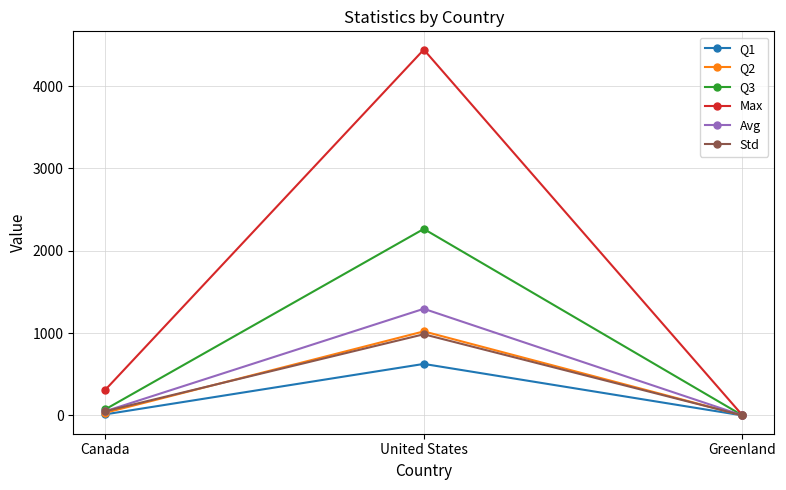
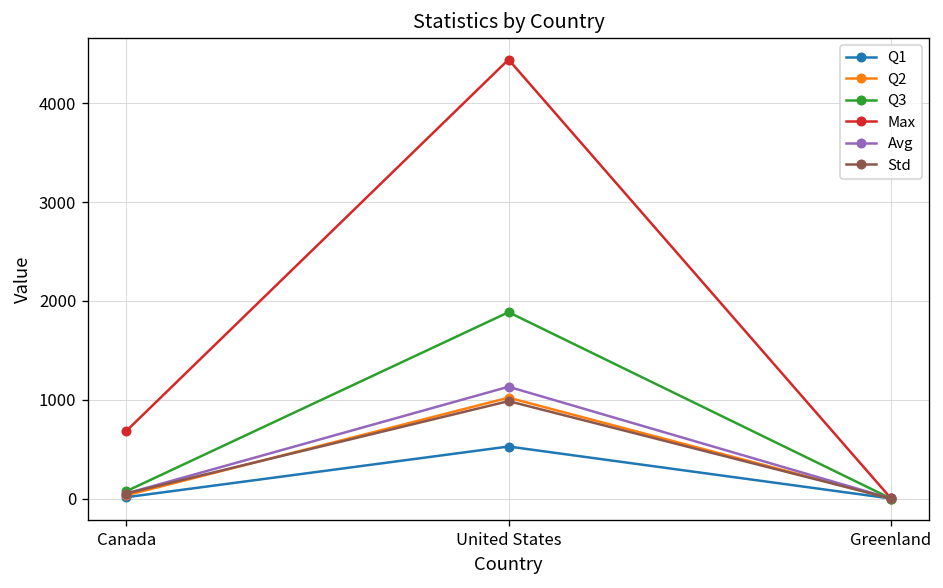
  {
    "Q1": {
-     "United States": 600
+     "United States": 500
    },
    "Q2": {
      "United States": 1000
    },
    "Q3": {
-     "United States": 2300
+     "United States": 1900
    },
    "Max": {
-     "Canada": 300,
+     "Canada": 700,
      "United States": 4400
    },
    "Avg": {
-     "United States": 1300
+     "United States": 1100
    },
    "Std": {
      "United States": 1000
    }
  }
